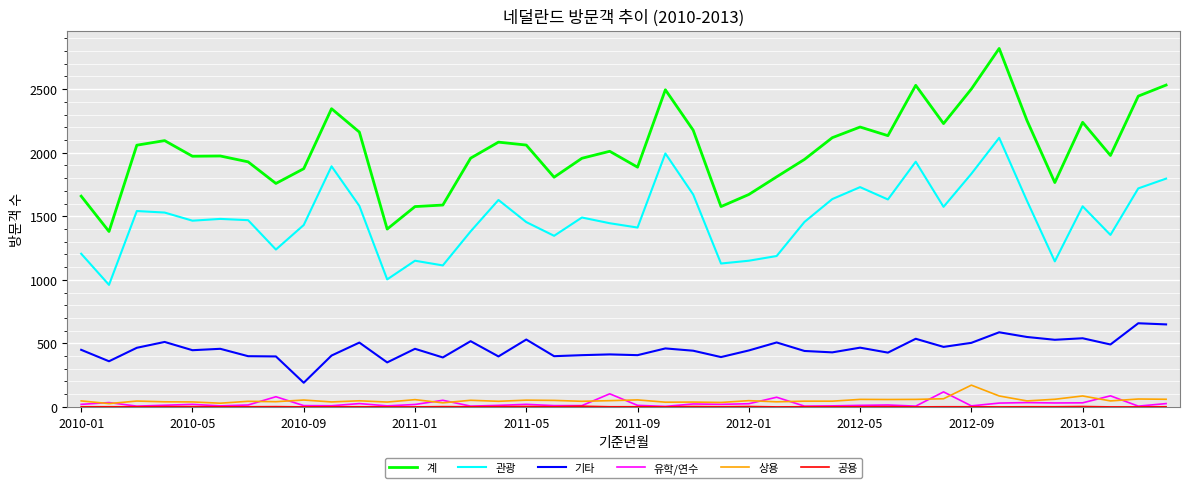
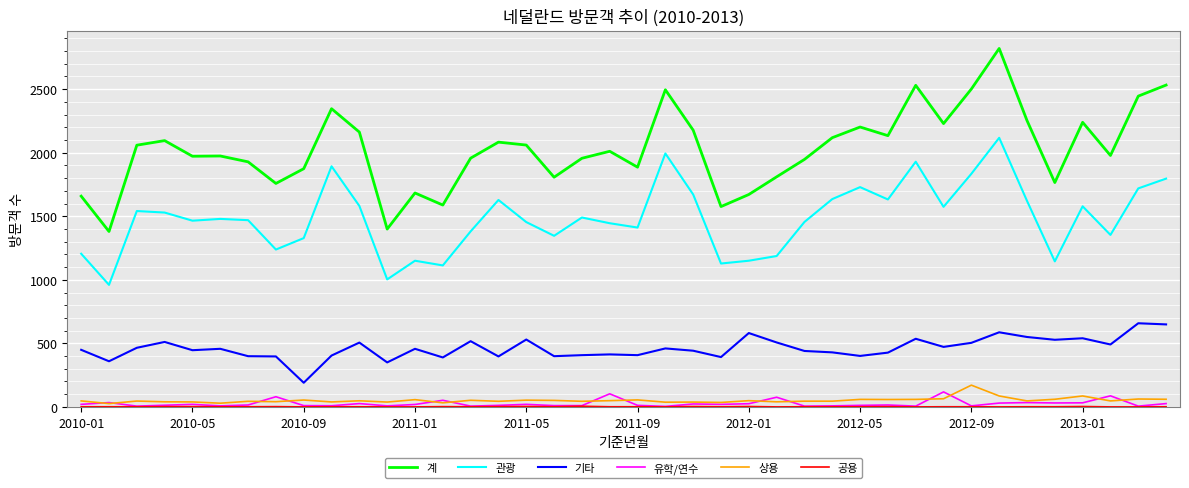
  {
    "계": {
      "2010-01": 1660,
      "2010-05": 1970,
      "2010-09": 1870,
-     "2011-01": 1580,
+     "2011-01": 1680,
      "2011-05": 2060,
      "2011-09": 1890,
      "2012-01": 1670,
      "2012-05": 2200,
      "2012-09": 2500,
      "2013-01": 2240
    },
    "관광": {
      "2010-01": 1210,
      "2010-05": 1470,
-     "2010-09": 1430,
+     "2010-09": 1330,
      "2011-01": 1150,
      "2011-05": 1450,
      "2011-09": 1410,
      "2012-01": 1150,
      "2012-05": 1730,
      "2012-09": 1830,
      "2013-01": 1580
    },
    "기타": {
      "2010-01": 450,
      "2010-05": 450,
      "2010-09": 190,
      "2011-01": 460,
      "2011-05": 530,
      "2011-09": 410,
-     "2012-01": 440,
-     "2012-05": 470,
+     "2012-01": 580,
+     "2012-05": 400,
      "2012-09": 500,
      "2013-01": 540
    },
    "유학/연수": {
      "2012-01": 30,
      "2013-01": 30
    },
    "상용": {
      "2010-01": 50,
      "2010-09": 50,
      "2011-01": 60,
      "2011-05": 50,
      "2011-09": 60,
      "2012-01": 50,
      "2012-05": 60,
      "2012-09": 170,
      "2013-01": 90
    },
    "공용": {
      "2012-01": 0,
      "2013-01": 0
    }
  }
